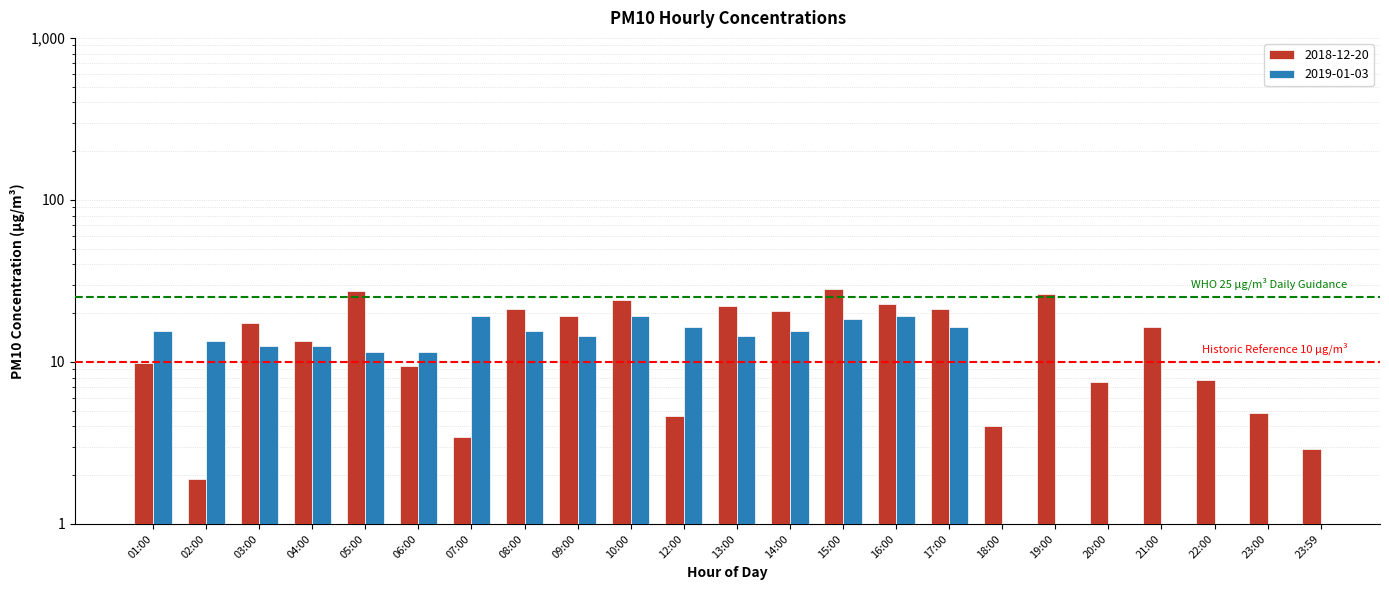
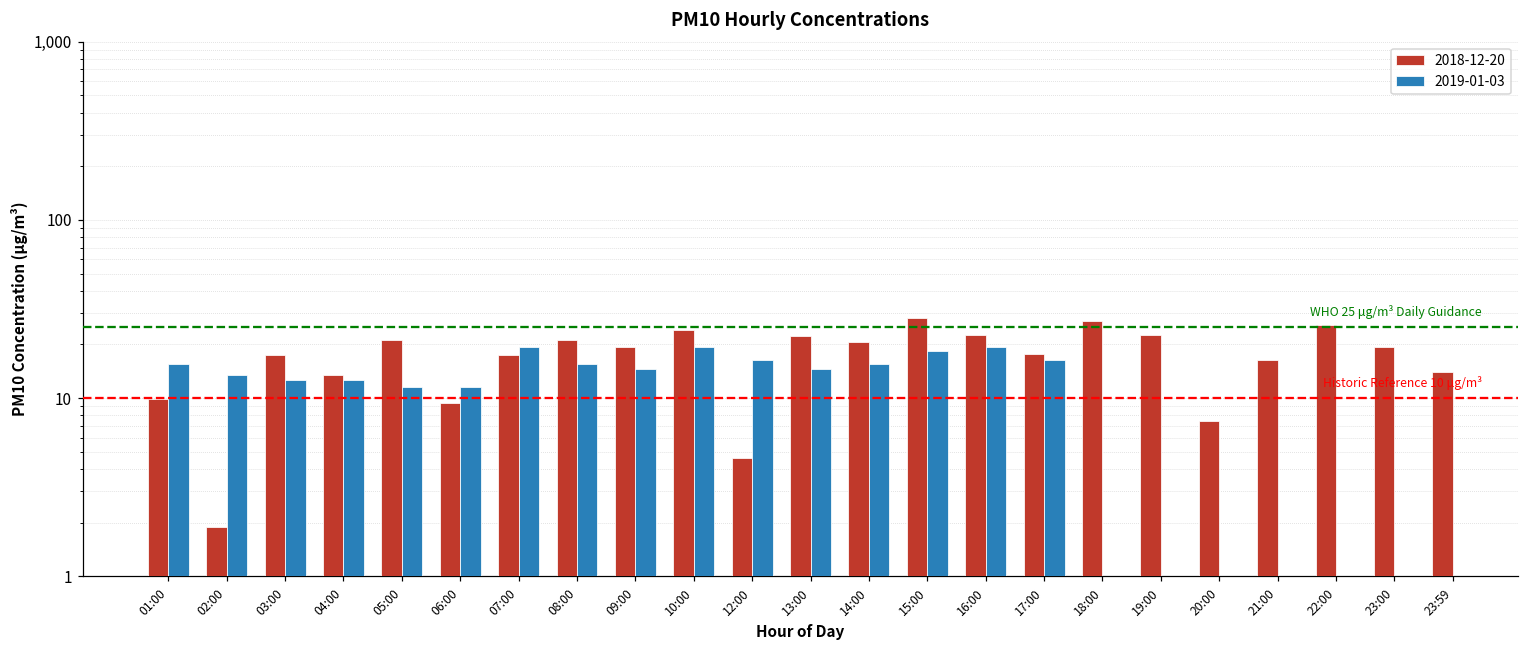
  {
    "2018-12-20": {
      "01:00": 10,
      "02:00": 1.9,
      "03:00": 17,
      "04:00": 14,
-     "05:00": 27,
+     "05:00": 21,
      "06:00": 9,
-     "07:00": 3.5,
+     "07:00": 17,
      "08:00": 21,
      "09:00": 19,
      "10:00": 24,
      "12:00": 4.6,
      "13:00": 22,
      "14:00": 21,
      "15:00": 28,
      "16:00": 23,
-     "17:00": 21,
-     "18:00": 4.0,
-     "19:00": 26,
+     "17:00": 18,
+     "18:00": 27,
+     "19:00": 23,
      "20:00": 7,
      "21:00": 16,
-     "22:00": 8,
-     "23:00": 4.8,
-     "23:59": 2.9
+     "22:00": 26,
+     "23:00": 19,
+     "23:59": 14
    }
  }
